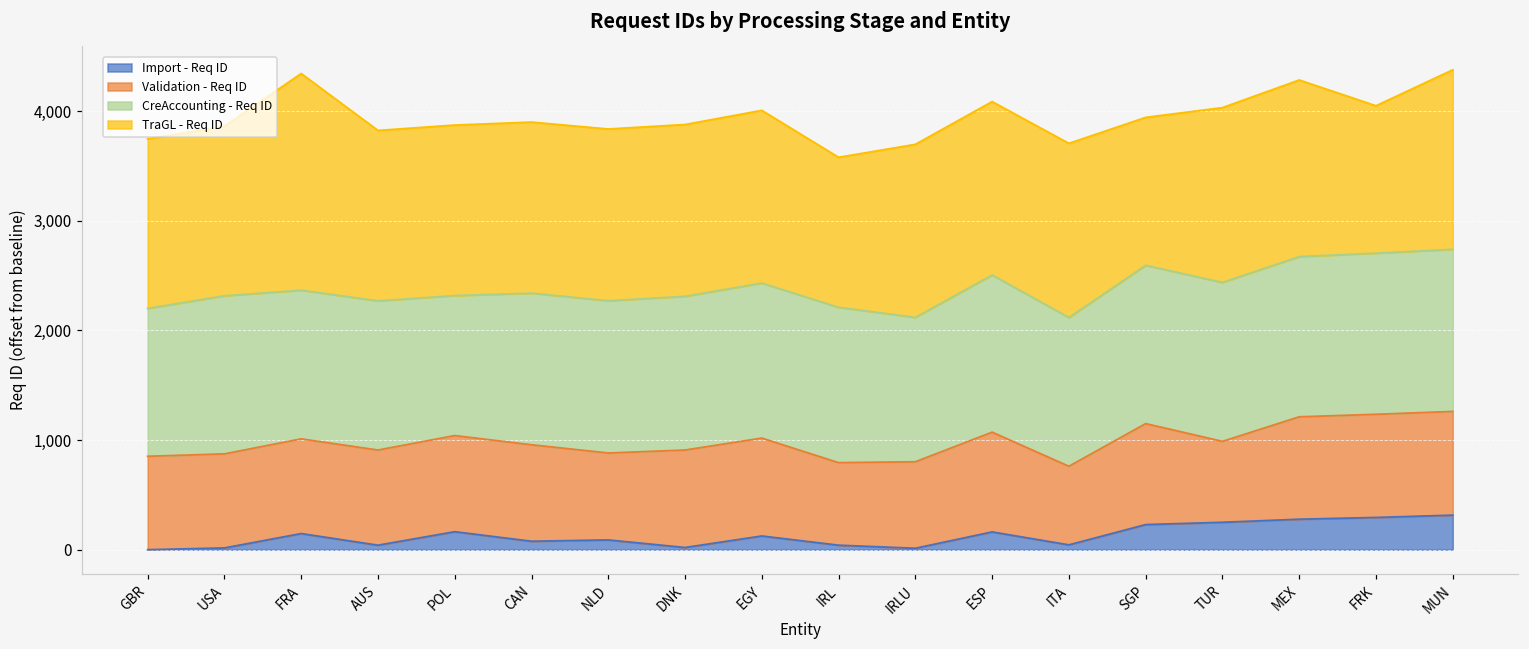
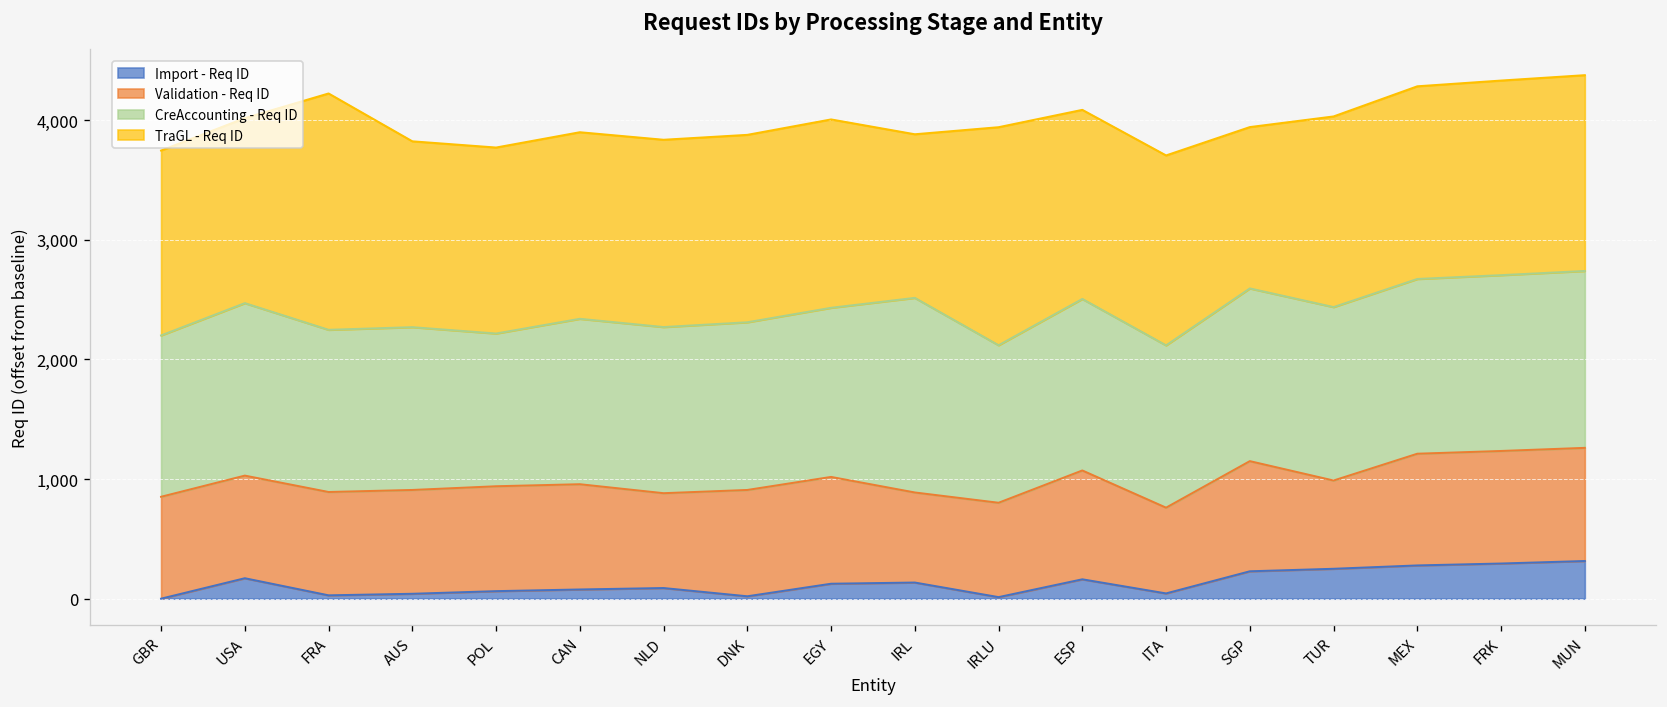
  {
    "Import - Req ID": {
      "GBR": "0",
-     "USA": "0",
-     "FRA": "100",
+     "USA": "200",
+     "FRA": "0",
      "AUS": "0",
-     "POL": "200",
+     "POL": "100",
      "CAN": "100",
      "NLD": "100",
      "DNK": "0",
      "EGY": "100",
-     "IRL": "0",
+     "IRL": "100",
      "IRLU": "0",
      "ESP": "200",
      "ITA": "0",
      "SGP": "200",
      "TUR": "300",
      "MEX": "300",
      "FRK": "300",
      "MUN": "300"
    },
    "Validation - Req ID": {
      "GBR": "900",
      "USA": "900",
      "FRA": "900",
      "AUS": "900",
      "POL": "900",
      "CAN": "900",
      "NLD": "800",
      "DNK": "900",
      "EGY": "900",
      "IRL": "800",
      "IRLU": "800",
      "ESP": "900",
      "ITA": "700",
      "SGP": "900",
      "TUR": "700",
      "MEX": "900",
      "FRK": "900",
      "MUN": "900"
    },
    "CreAccounting - Req ID": {
      "GBR": "1,300",
      "USA": "1,400",
      "FRA": "1,400",
      "AUS": "1,400",
      "POL": "1,300",
      "CAN": "1,400",
      "NLD": "1,400",
      "DNK": "1,400",
      "EGY": "1,400",
-     "IRL": "1,400",
+     "IRL": "1,600",
      "IRLU": "1,300",
      "ESP": "1,400",
      "ITA": "1,400",
      "SGP": "1,400",
      "TUR": "1,500",
      "MEX": "1,500",
      "FRK": "1,500",
      "MUN": "1,500"
    },
    "TraGL - Req ID": {
      "GBR": "1,500",
      "FRA": "2,000",
      "AUS": "1,600",
      "POL": "1,600",
      "CAN": "1,600",
      "NLD": "1,600",
      "DNK": "1,600",
      "EGY": "1,600",
      "IRL": "1,400",
-     "IRLU": "1,600",
+     "IRLU": "1,800",
      "ESP": "1,600",
      "ITA": "1,600",
      "SGP": "1,300",
      "TUR": "1,600",
      "MEX": "1,600",
-     "FRK": "1,300",
+     "FRK": "1,600",
      "MUN": "1,600"
    }
  }
